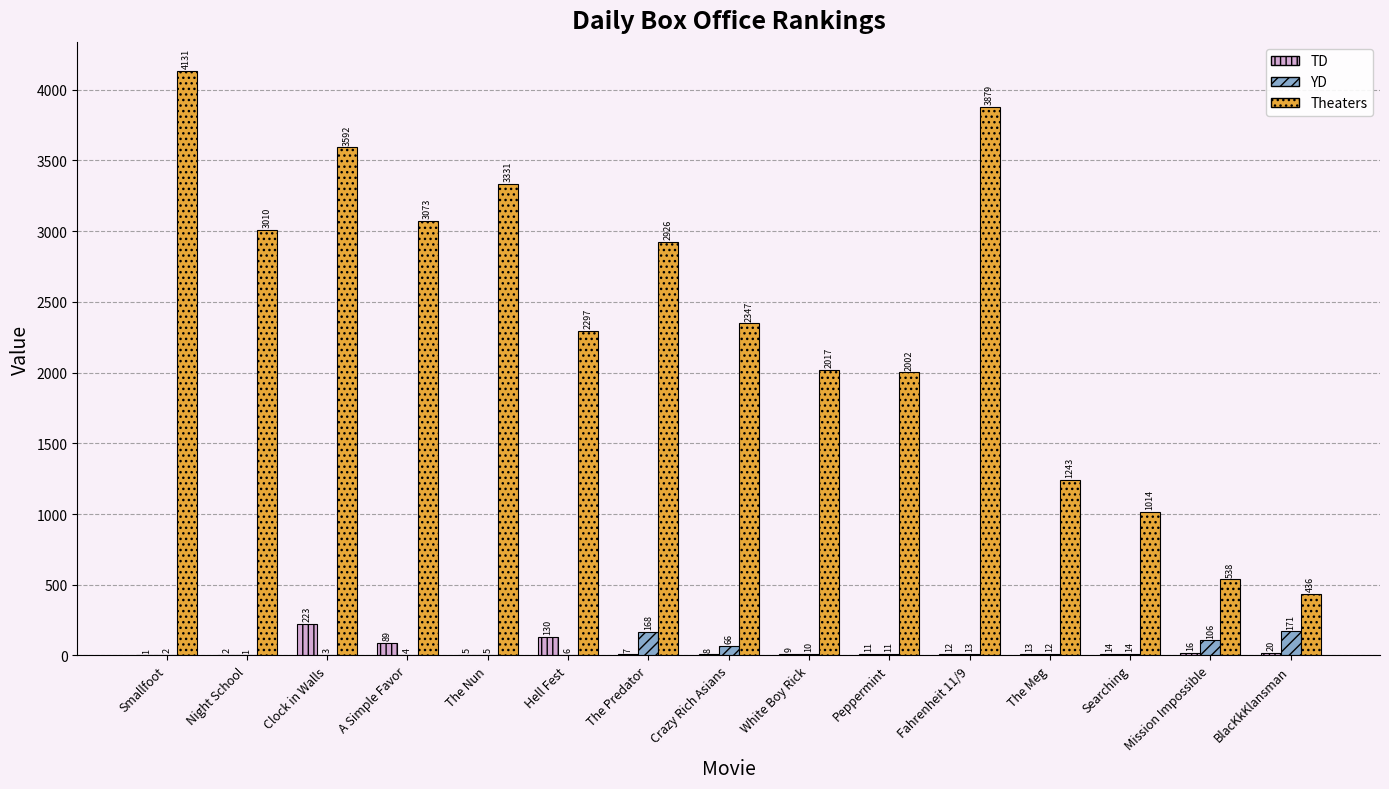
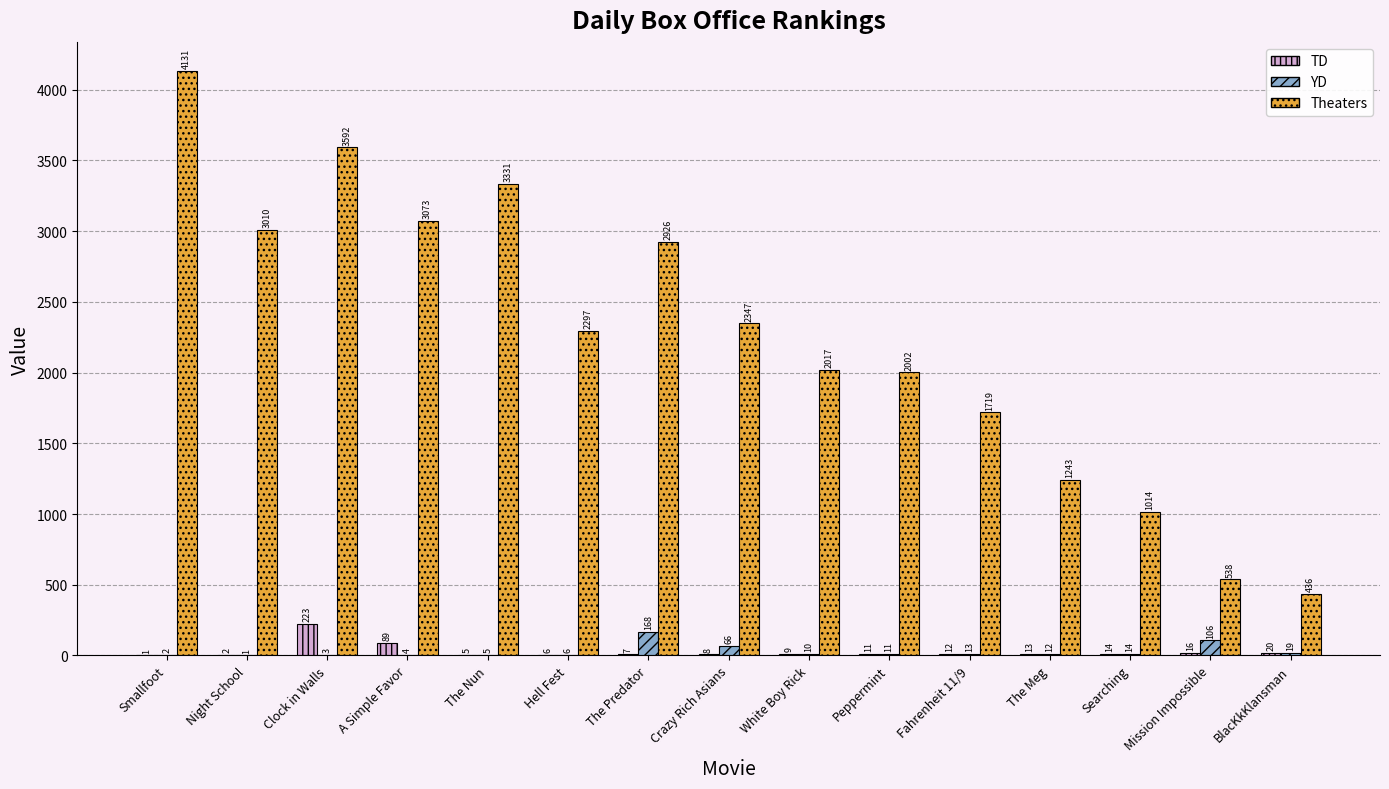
  {
    "TD": {
      "Smallfoot": 1,
      "Night School": 2,
      "Clock in Walls": 223,
      "A Simple Favor": 89,
      "The Nun": 5,
-     "Hell Fest": 130,
+     "Hell Fest": 6,
      "The Predator": 7,
      "Crazy Rich Asians": 8,
      "White Boy Rick": 9,
      "Peppermint": 11,
      "Fahrenheit 11/9": 12,
      "The Meg": 13,
      "Searching": 14,
      "Mission Impossible": 16,
      "BlacKkKlansman": 20
    },
    "YD": {
      "Smallfoot": 2,
      "Night School": 1,
      "Clock in Walls": 3,
      "A Simple Favor": 4,
      "The Nun": 5,
      "Hell Fest": 6,
      "The Predator": 168,
      "Crazy Rich Asians": 66,
      "White Boy Rick": 10,
      "Peppermint": 11,
      "Fahrenheit 11/9": 13,
      "The Meg": 12,
      "Searching": 14,
      "Mission Impossible": 106,
-     "BlacKkKlansman": 171
+     "BlacKkKlansman": 19
    },
    "Theaters": {
      "Smallfoot": 4131,
      "Night School": 3010,
      "Clock in Walls": 3592,
      "A Simple Favor": 3073,
      "The Nun": 3331,
      "Hell Fest": 2297,
      "The Predator": 2926,
      "Crazy Rich Asians": 2347,
      "White Boy Rick": 2017,
      "Peppermint": 2002,
-     "Fahrenheit 11/9": 3879,
+     "Fahrenheit 11/9": 1719,
      "The Meg": 1243,
      "Searching": 1014,
      "Mission Impossible": 538,
      "BlacKkKlansman": 436
    }
  }
